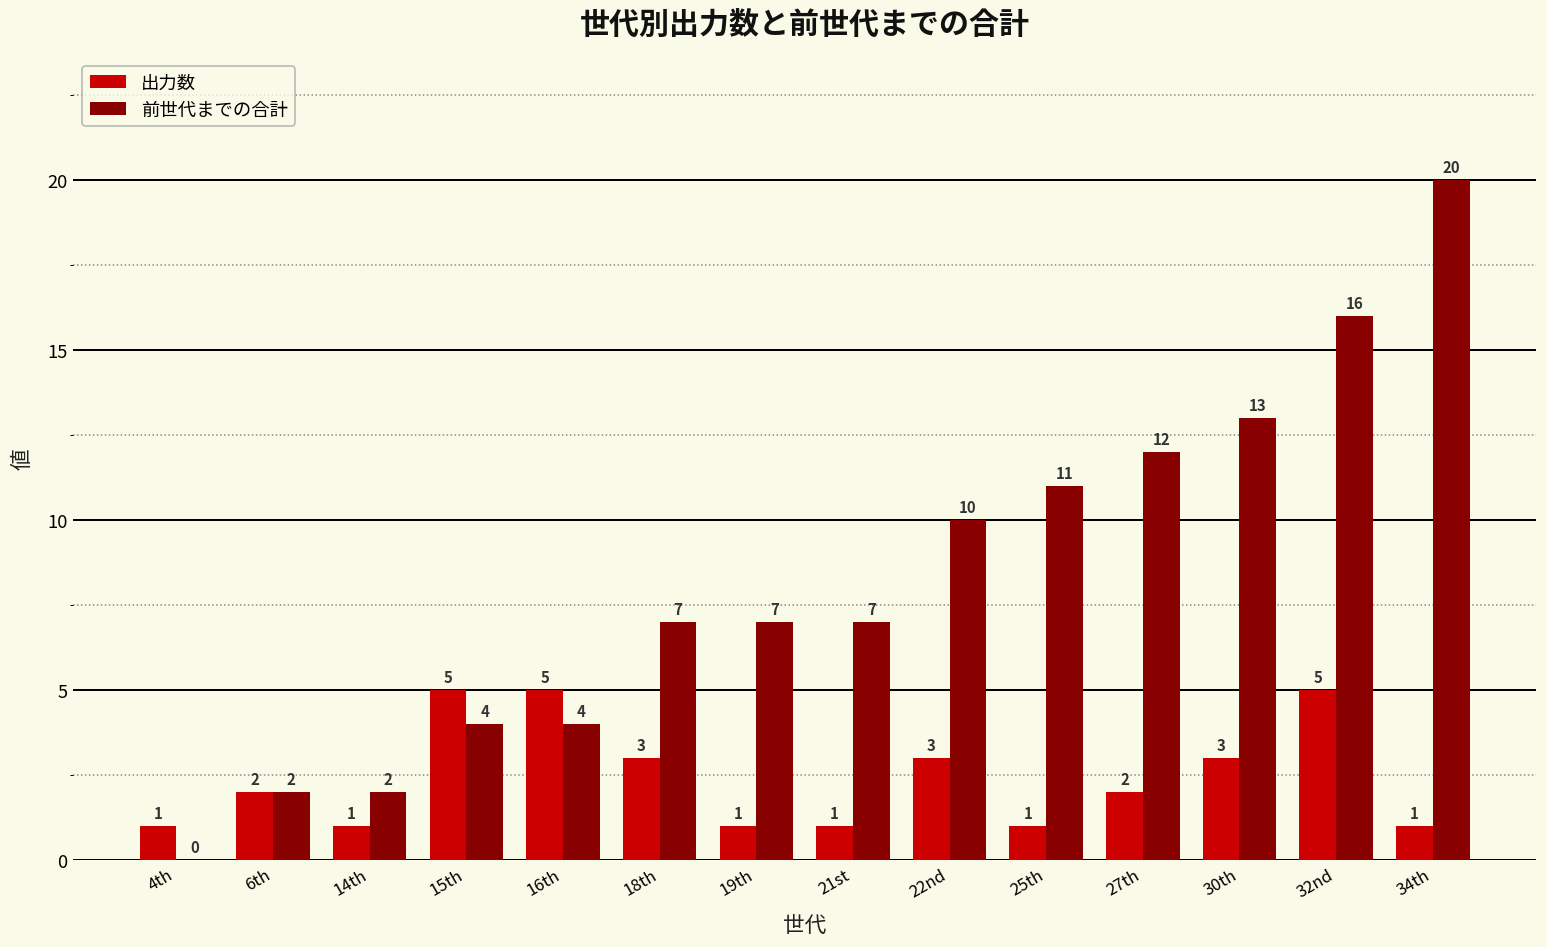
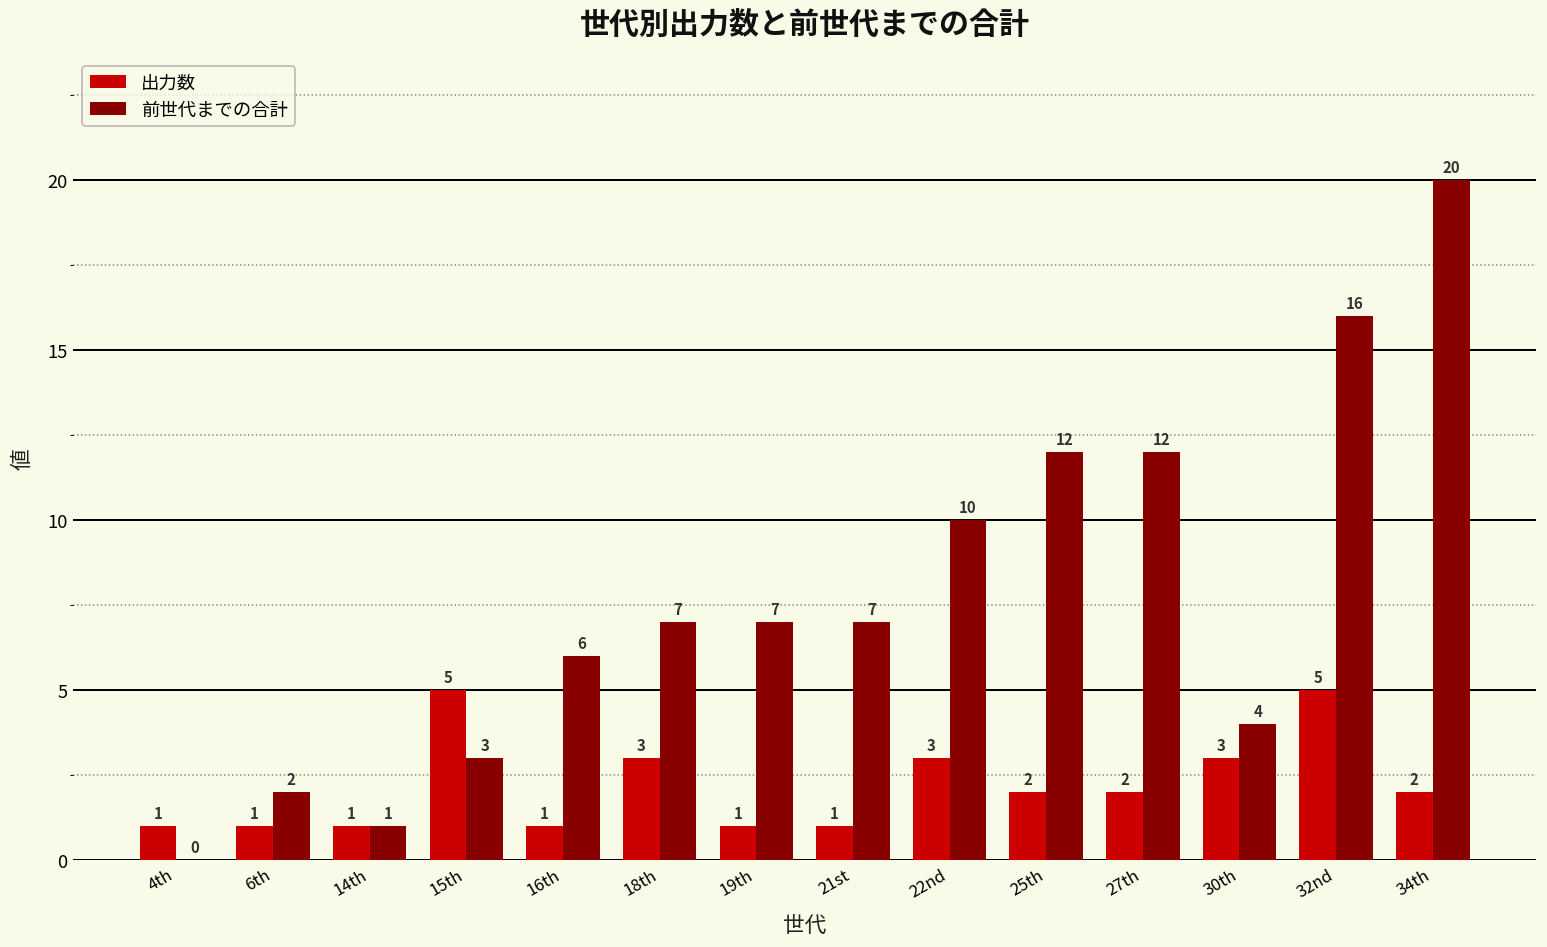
  {
    "出力数": {
      "4th": 1,
-     "6th": 2,
+     "6th": 1,
      "14th": 1,
      "15th": 5,
-     "16th": 5,
+     "16th": 1,
      "18th": 3,
      "19th": 1,
      "21st": 1,
      "22nd": 3,
-     "25th": 1,
+     "25th": 2,
      "27th": 2,
      "30th": 3,
      "32nd": 5,
-     "34th": 1
+     "34th": 2
    },
    "前世代までの合計": {
      "4th": 0,
      "6th": 2,
-     "14th": 2,
-     "15th": 4,
-     "16th": 4,
+     "14th": 1,
+     "15th": 3,
+     "16th": 6,
      "18th": 7,
      "19th": 7,
      "21st": 7,
      "22nd": 10,
-     "25th": 11,
+     "25th": 12,
      "27th": 12,
-     "30th": 13,
+     "30th": 4,
      "32nd": 16,
      "34th": 20
    }
  }
